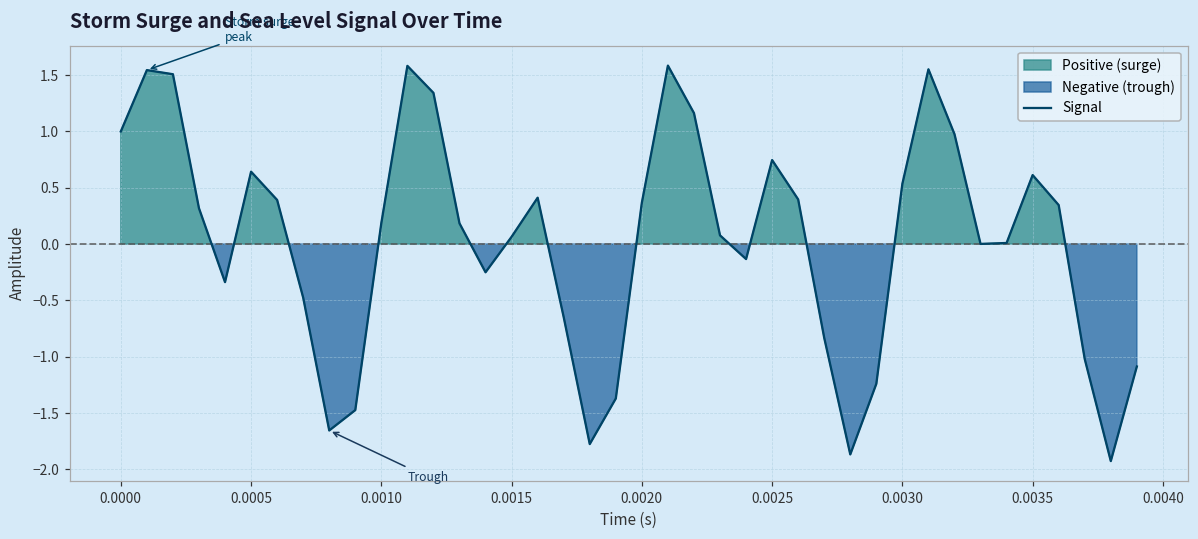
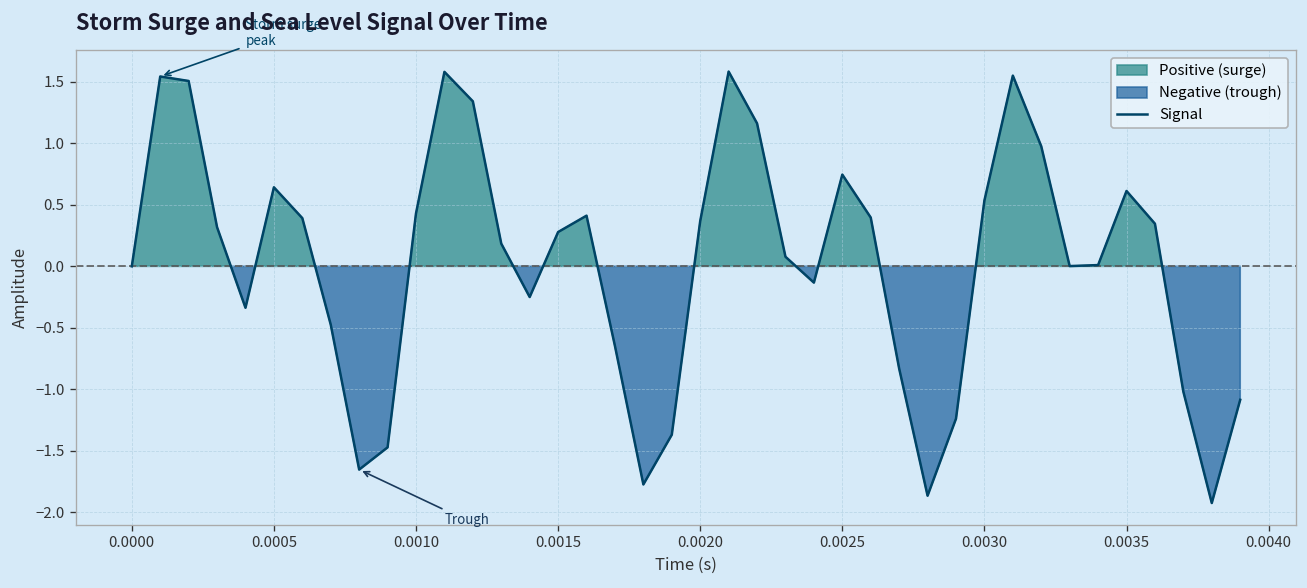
  {
-   "0.0000": 1,
+   "0.0000": 0,
    "0.0005": 0.64,
-   "0.0010": 0.19,
-   "0.0015": 0.07,
+   "0.0010": 0.43,
+   "0.0015": 0.28,
    "0.0020": 0.37,
    "0.0025": 0.75,
    "0.0030": 0.54,
    "0.0035": 0.61
  }
